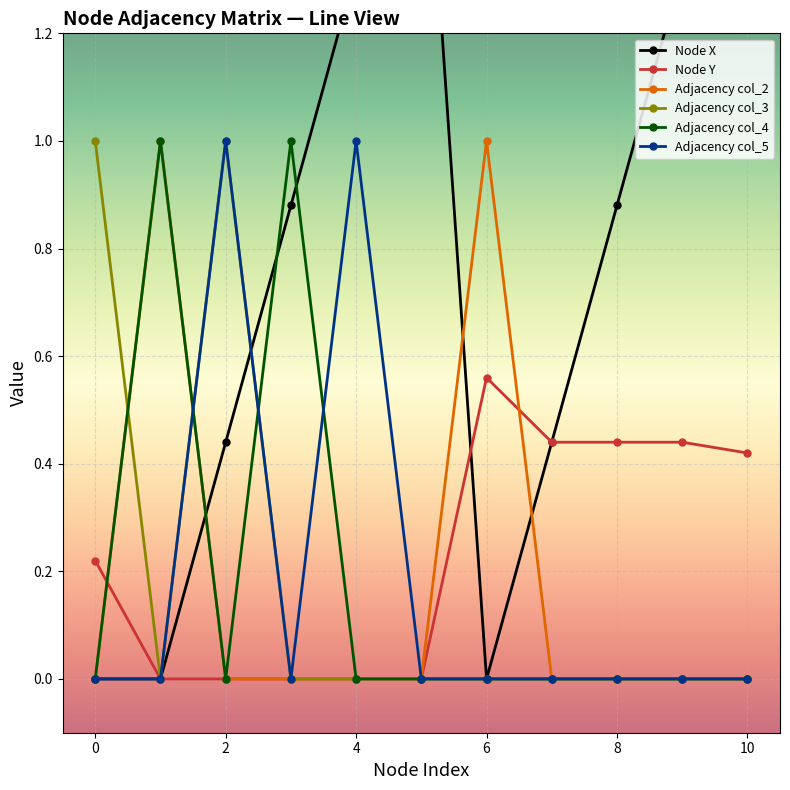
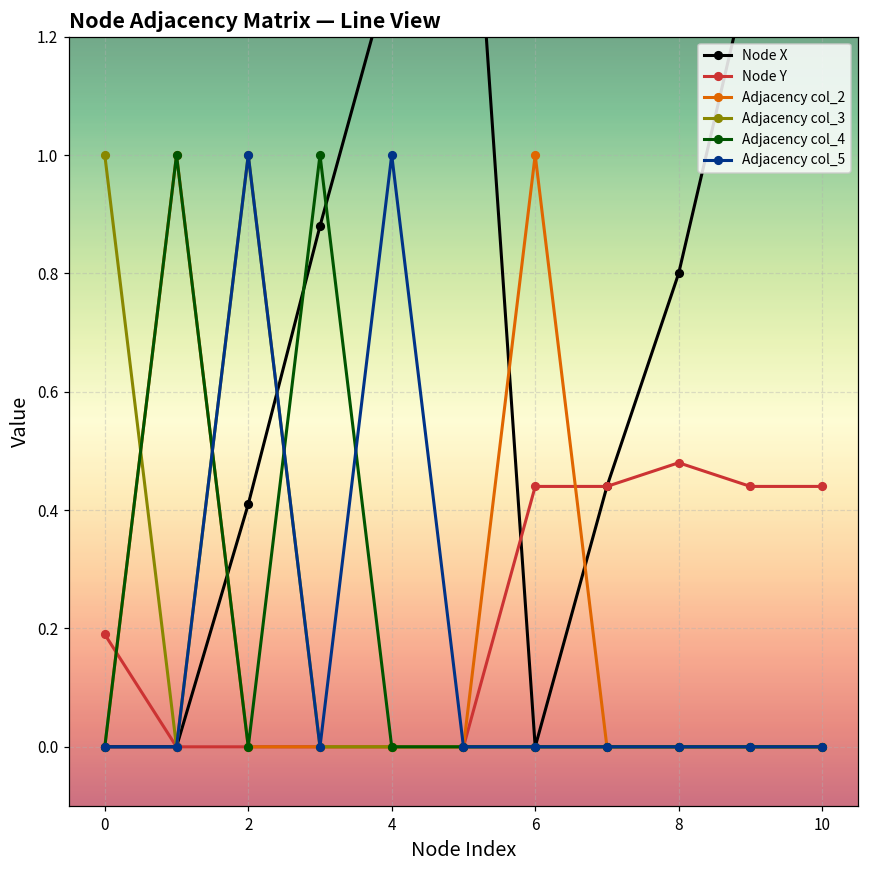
  {
    "Node X": {
-     "2": 0.44,
-     "8": 0.88
+     "2": 0.41,
+     "8": 0.80
    },
    "Node Y": {
-     "0": 0.22,
-     "6": 0.56,
-     "8": 0.44,
-     "10": 0.42
+     "0": 0.19,
+     "6": 0.44,
+     "8": 0.48,
+     "10": 0.44
    },
    "Adjacency col_2": {
      "6": 1.00
    },
    "Adjacency col_3": {
      "0": 1.00
    },
    "Adjacency col_5": {
      "4": 1.00
    }
  }
